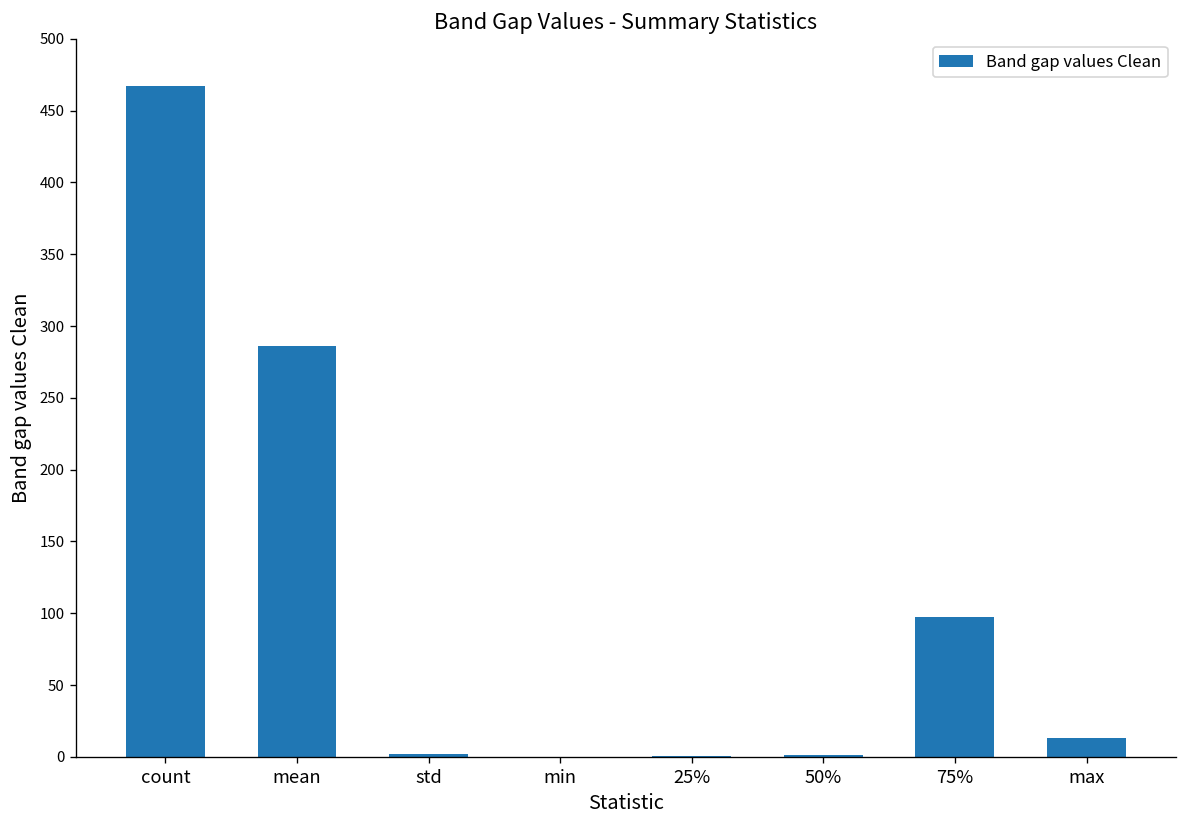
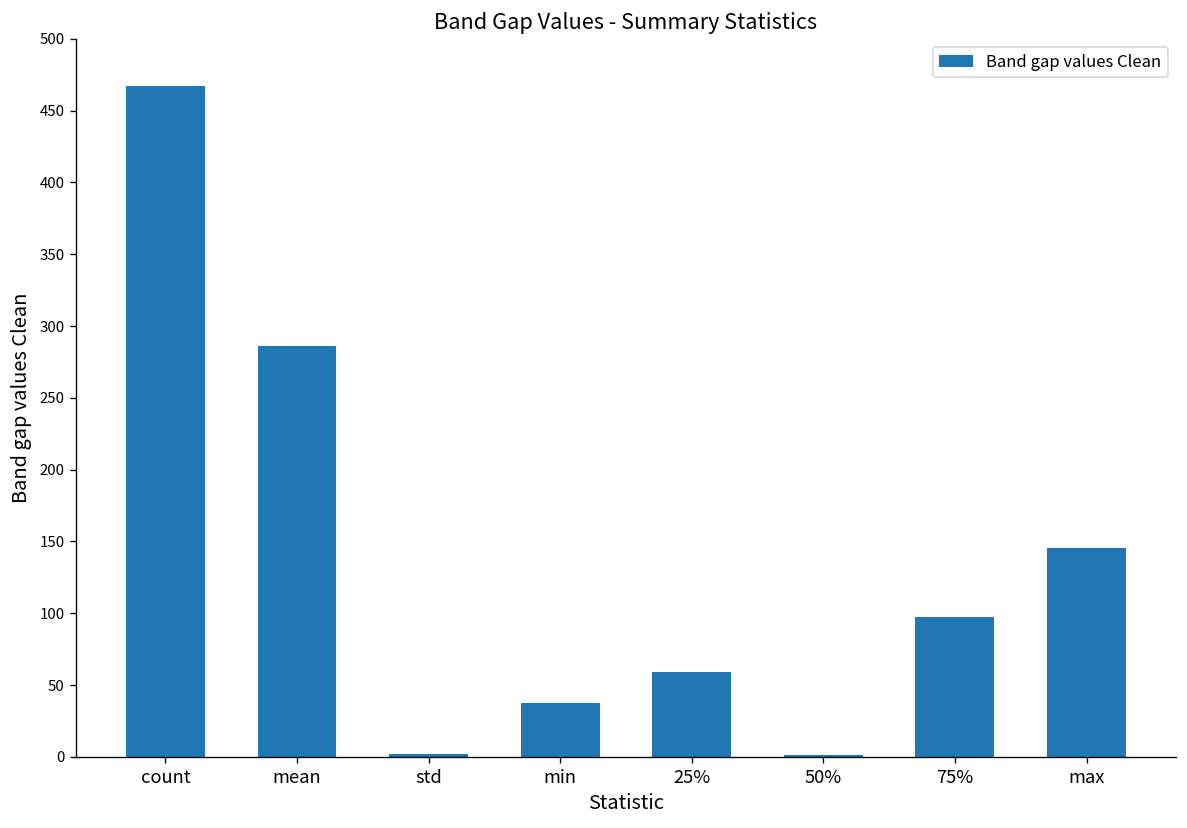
  {
    "count": 467,
    "mean": 286,
    "std": 2,
-   "min": 0,
-   "25%": 1,
+   "min": 37,
+   "25%": 59,
    "75%": 97,
-   "max": 13
+   "max": 145
  }
